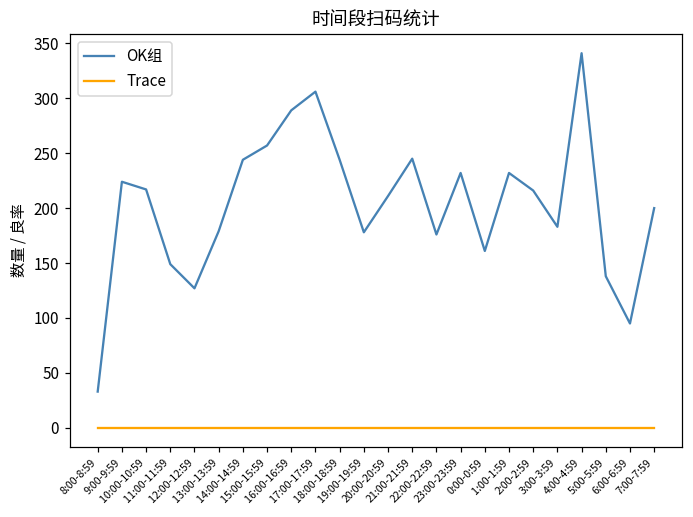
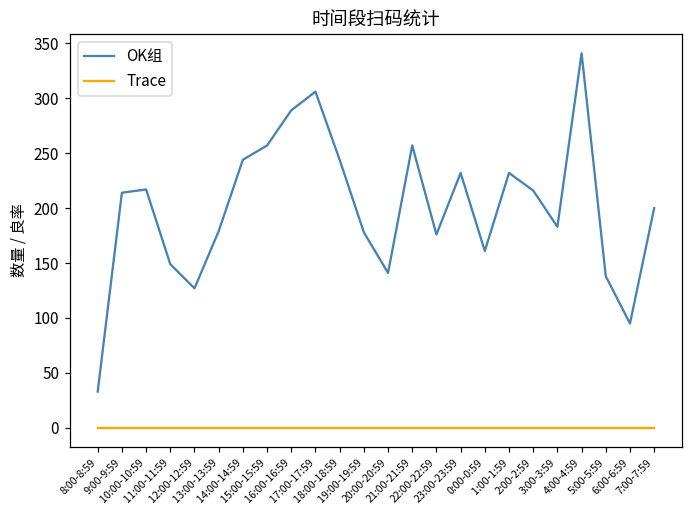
  {
    "OK组": {
      "8:00-8:59": 30,
-     "9:00-9:59": 220,
+     "9:00-9:59": 210,
      "10:00-10:59": 220,
      "11:00-11:59": 150,
      "12:00-12:59": 130,
      "13:00-13:59": 180,
      "14:00-14:59": 240,
      "15:00-15:59": 260,
      "16:00-16:59": 290,
      "17:00-17:59": 310,
      "18:00-18:59": 240,
      "19:00-19:59": 180,
-     "20:00-20:59": 210,
-     "21:00-21:59": 250,
+     "20:00-20:59": 140,
+     "21:00-21:59": 260,
      "22:00-22:59": 180,
      "23:00-23:59": 230,
      "0:00-0:59": 160,
      "1:00-1:59": 230,
      "2:00-2:59": 220,
      "3:00-3:59": 180,
      "4:00-4:59": 340,
      "5:00-5:59": 140,
      "6:00-6:59": 100,
      "7:00-7:59": 200
    },
    "Trace": {
      "8:00-8:59": 0,
      "9:00-9:59": 0,
      "10:00-10:59": 0,
      "11:00-11:59": 0,
      "12:00-12:59": 0,
      "13:00-13:59": 0,
      "14:00-14:59": 0,
      "15:00-15:59": 0,
      "16:00-16:59": 0,
      "17:00-17:59": 0,
      "18:00-18:59": 0,
      "19:00-19:59": 0,
      "20:00-20:59": 0,
      "21:00-21:59": 0,
      "22:00-22:59": 0,
      "23:00-23:59": 0,
      "0:00-0:59": 0,
      "1:00-1:59": 0,
      "2:00-2:59": 0,
      "3:00-3:59": 0,
      "4:00-4:59": 0,
      "5:00-5:59": 0,
      "6:00-6:59": 0,
      "7:00-7:59": 0
    }
  }
